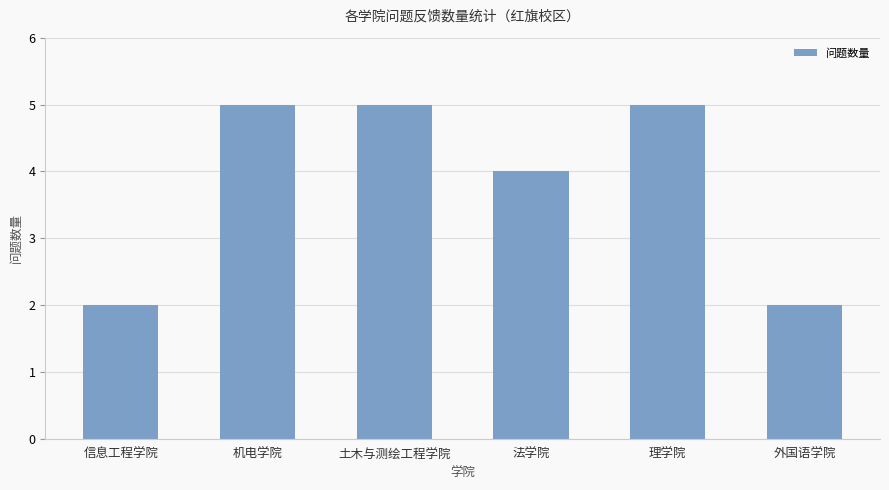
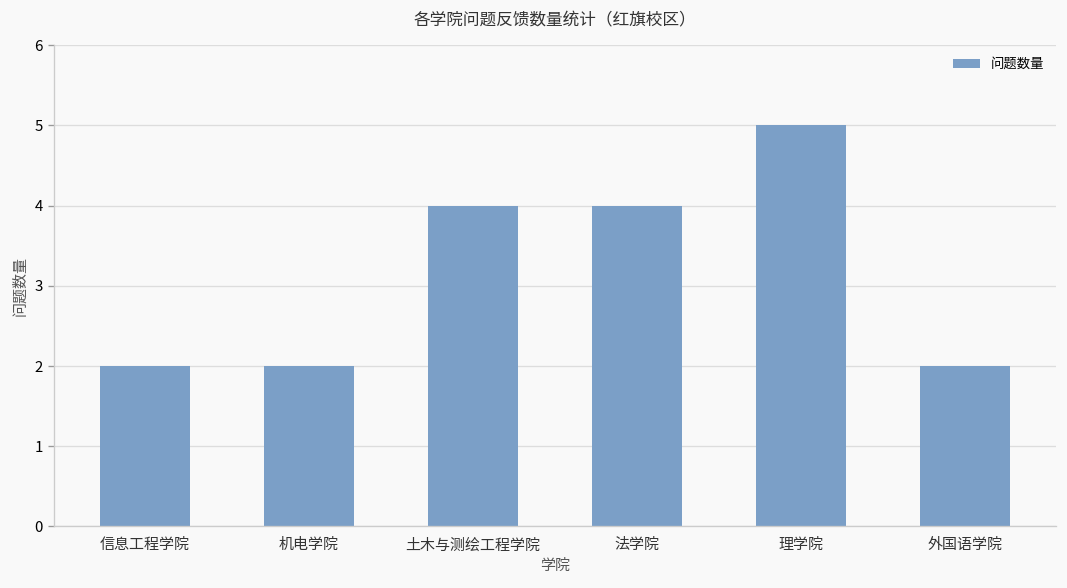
  {
    "信息工程学院": 2,
-   "机电学院": 5,
-   "土木与测绘工程学院": 5,
+   "机电学院": 2,
+   "土木与测绘工程学院": 4,
    "法学院": 4,
    "理学院": 5,
    "外国语学院": 2
  }
